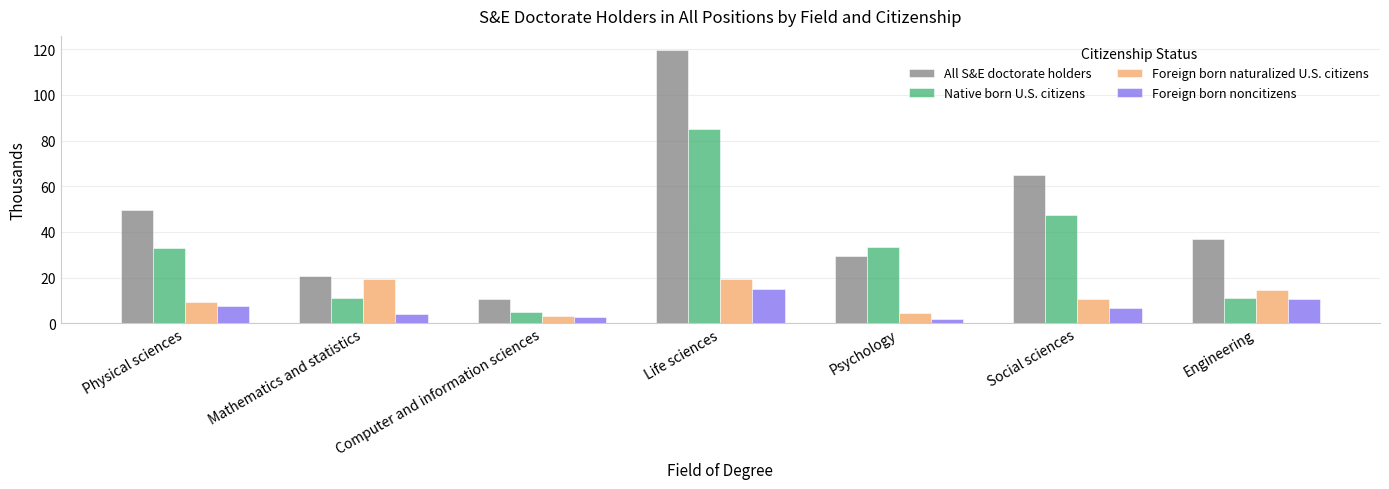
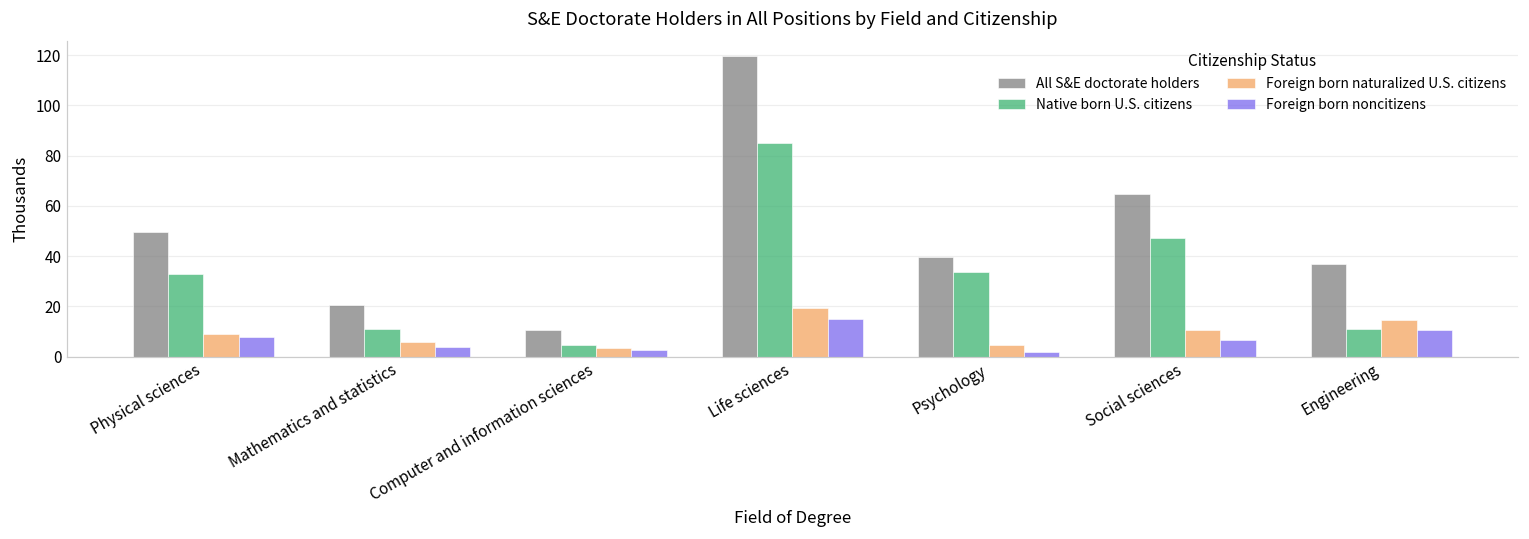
  {
    "All S&E doctorate holders": {
      "Physical sciences": 50,
      "Mathematics and statistics": 21,
      "Computer and information sciences": 11,
      "Life sciences": 120,
-     "Psychology": 29,
+     "Psychology": 40,
      "Social sciences": 65,
      "Engineering": 37
    },
    "Native born U.S. citizens": {
      "Physical sciences": 33,
      "Mathematics and statistics": 11,
      "Computer and information sciences": 5,
      "Life sciences": 85,
      "Psychology": 34,
      "Social sciences": 47,
      "Engineering": 11
    },
    "Foreign born naturalized U.S. citizens": {
      "Physical sciences": 9,
-     "Mathematics and statistics": 19,
+     "Mathematics and statistics": 6,
      "Computer and information sciences": 3,
      "Life sciences": 19,
      "Psychology": 5,
      "Social sciences": 11,
      "Engineering": 15
    },
    "Foreign born noncitizens": {
      "Physical sciences": 8,
      "Mathematics and statistics": 4,
      "Computer and information sciences": 3,
      "Life sciences": 15,
      "Psychology": 2,
      "Social sciences": 7,
      "Engineering": 11
    }
  }
